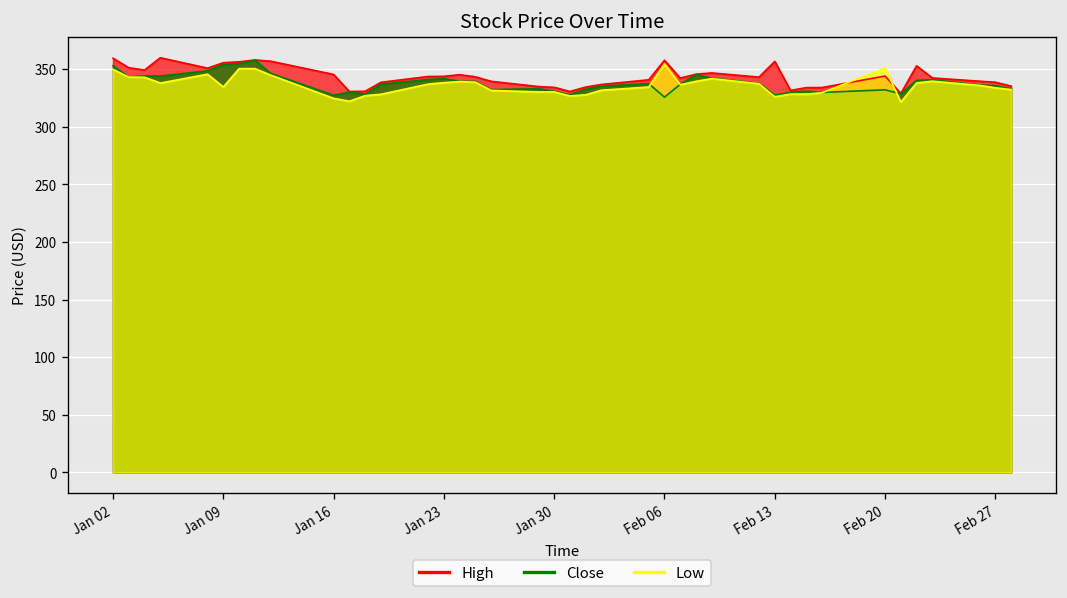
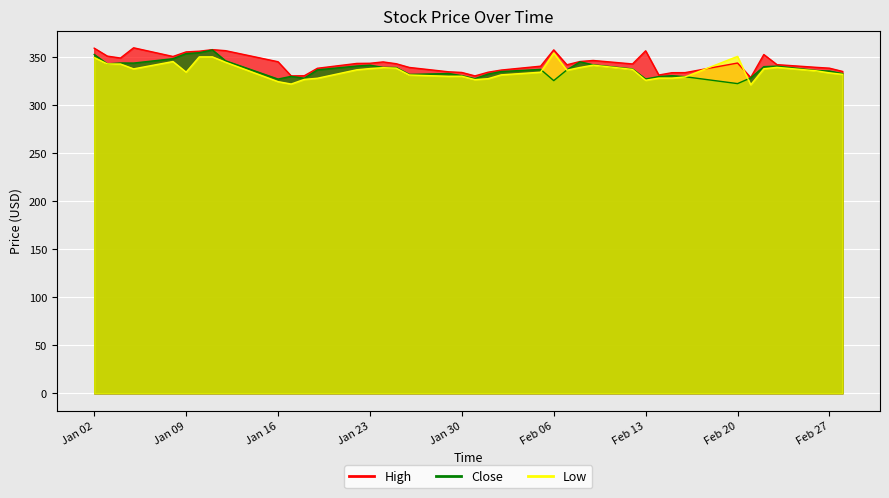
  {
    "High": {
      "Jan 02": 360,
      "Jan 16": 350,
      "Jan 30": 330,
      "Feb 06": 360,
      "Feb 13": 360,
      "Feb 20": 340,
      "Feb 27": 340
    },
    "Close": {
      "Jan 02": 350,
      "Feb 06": 330,
-     "Feb 20": 330
+     "Feb 20": 320
    },
    "Low": {
      "Jan 02": 350,
      "Jan 09": 330,
      "Jan 23": 340,
      "Feb 06": 350,
      "Feb 20": 350
    }
  }
